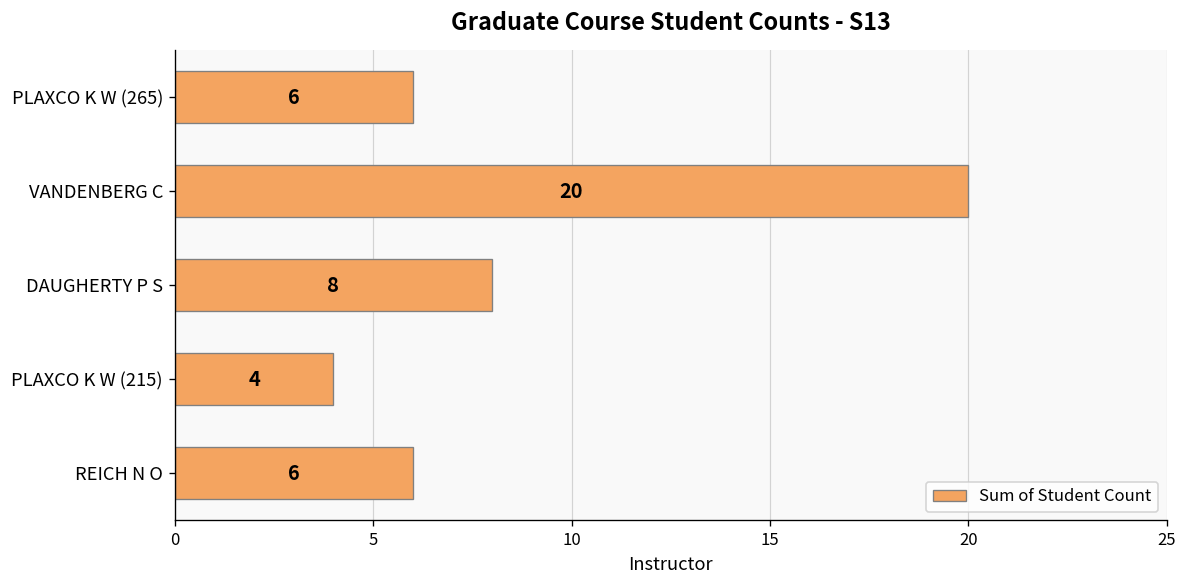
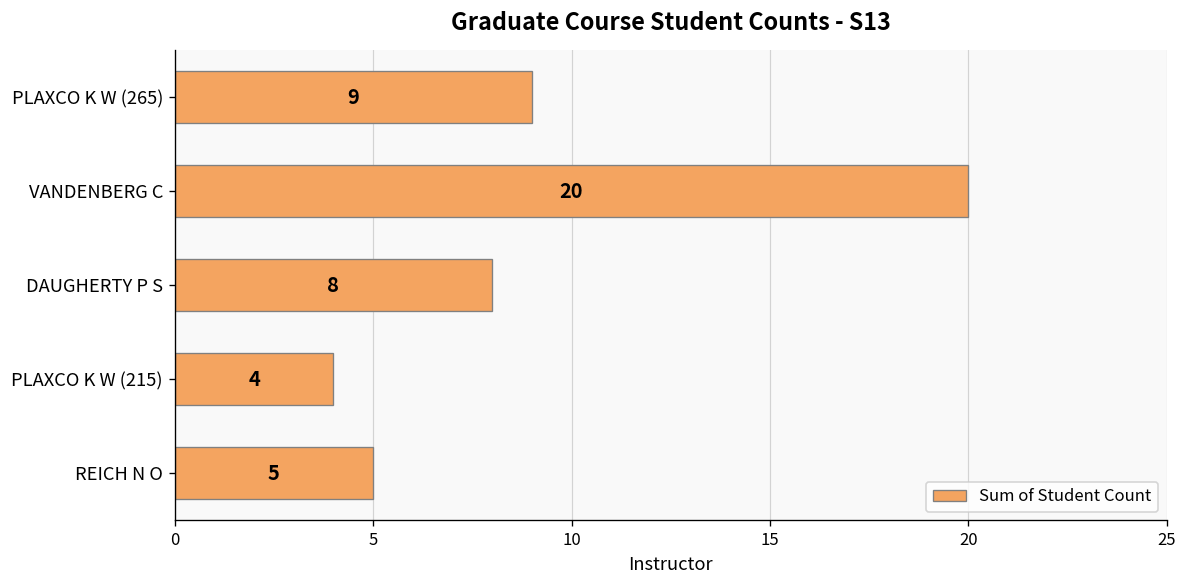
  {
-   "PLAXCO K W (265)": 6,
+   "PLAXCO K W (265)": 9,
    "VANDENBERG C": 20,
    "DAUGHERTY P S": 8,
    "PLAXCO K W (215)": 4,
-   "REICH N O": 6
+   "REICH N O": 5
  }
